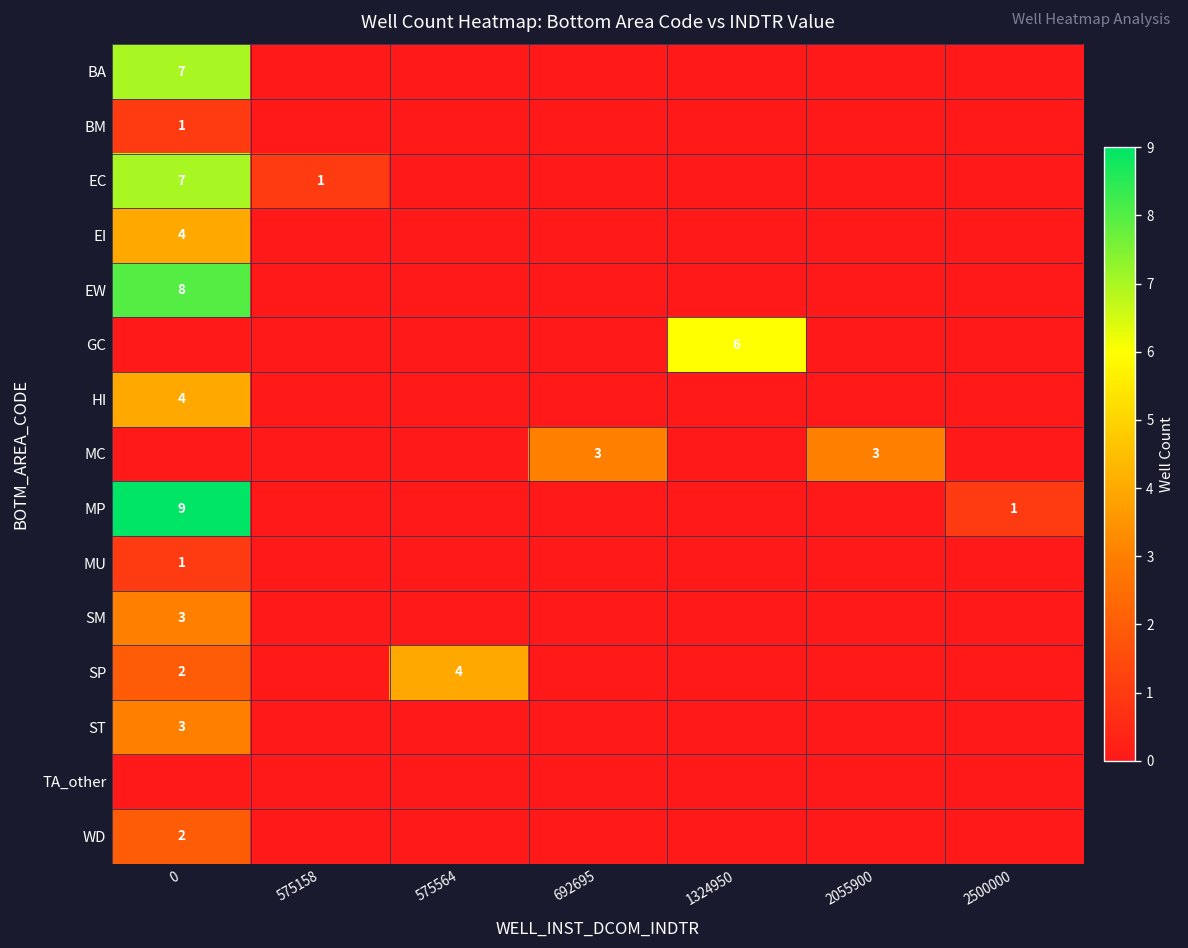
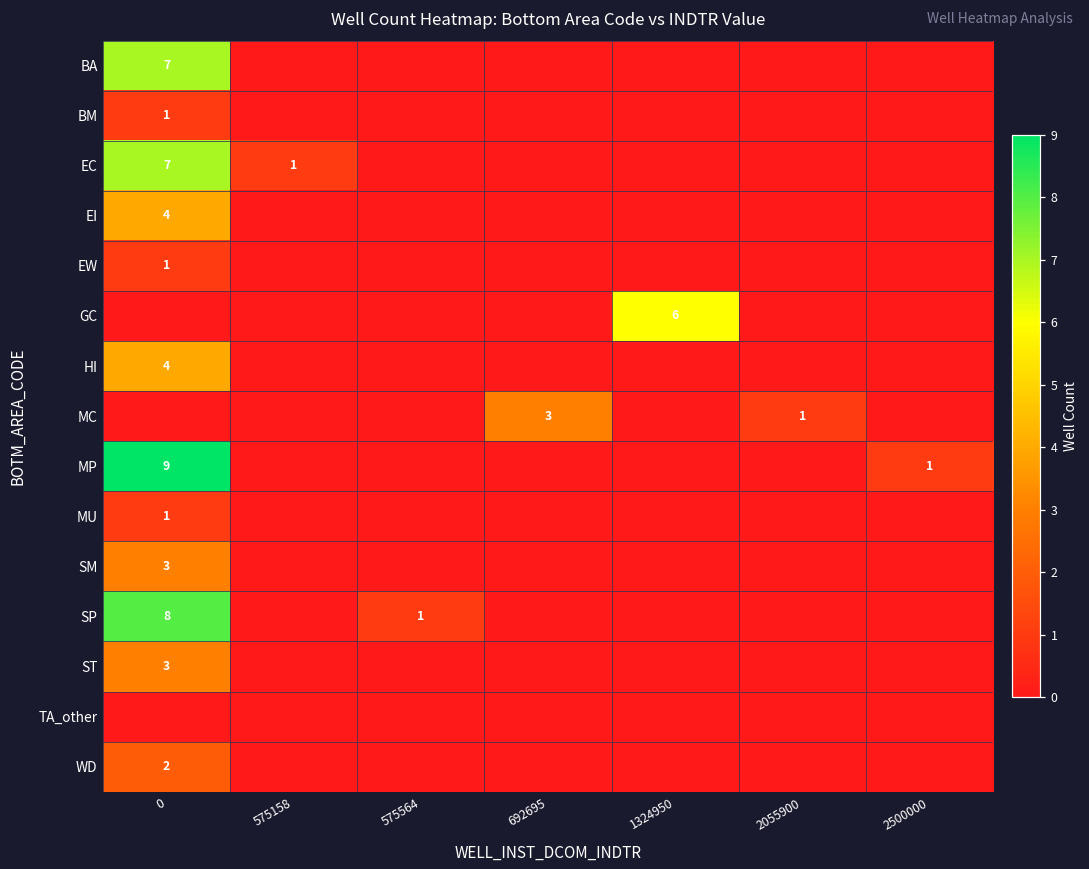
  {
    "BA": {
      "0": 7
    },
    "BM": {
      "0": 1
    },
    "EC": {
      "0": 7,
      "575158": 1
    },
    "EI": {
      "0": 4
    },
    "EW": {
-     "0": 8
+     "0": 1
    },
    "GC": {
      "1324950": 6
    },
    "HI": {
      "0": 4
    },
    "MC": {
      "692695": 3,
-     "2055900": 3
+     "2055900": 1
    },
    "MP": {
      "0": 9,
      "2500000": 1
    },
    "MU": {
      "0": 1
    },
    "SM": {
      "0": 3
    },
    "SP": {
-     "0": 2,
-     "575564": 4
+     "0": 8,
+     "575564": 1
    },
    "ST": {
      "0": 3
    },
    "WD": {
      "0": 2
    }
  }
